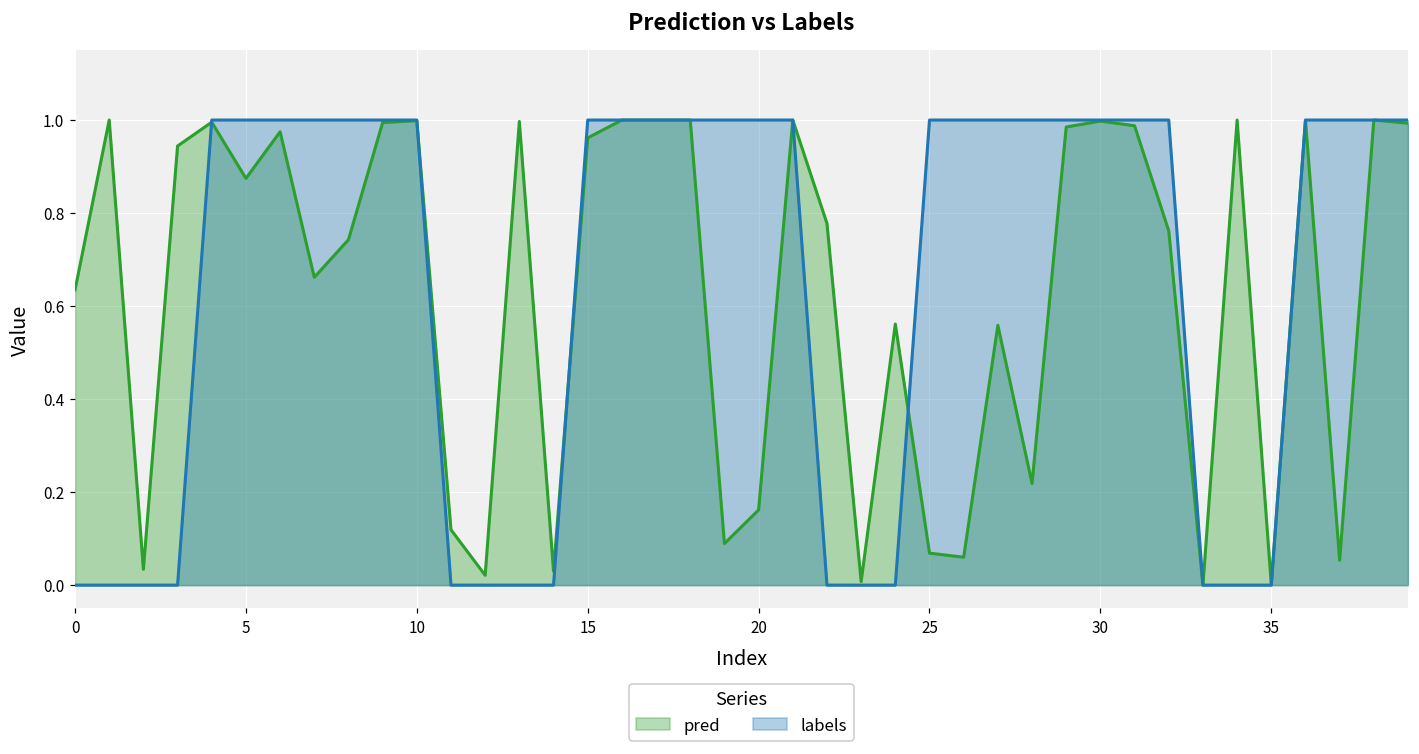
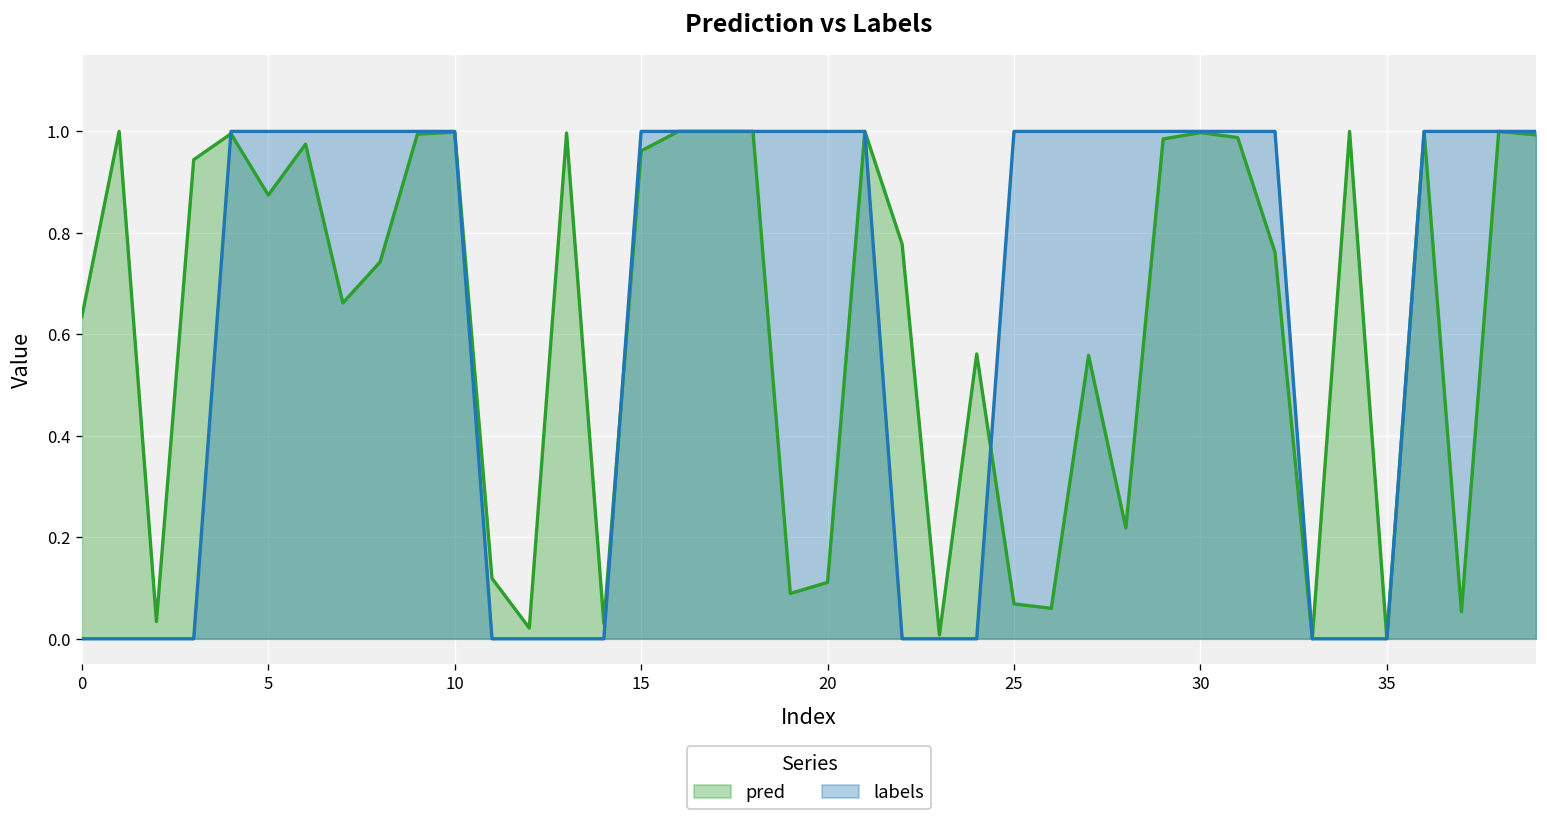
  {
    "pred": {
      "0": 0.63,
      "5": 0.87,
      "15": 0.96,
-     "20": 0.16,
+     "20": 0.11,
      "25": 0.07
    },
    "labels": {
      "0": 0.00,
      "5": 1.00,
      "15": 1.00,
      "20": 1.00,
      "25": 1.00
    }
  }
